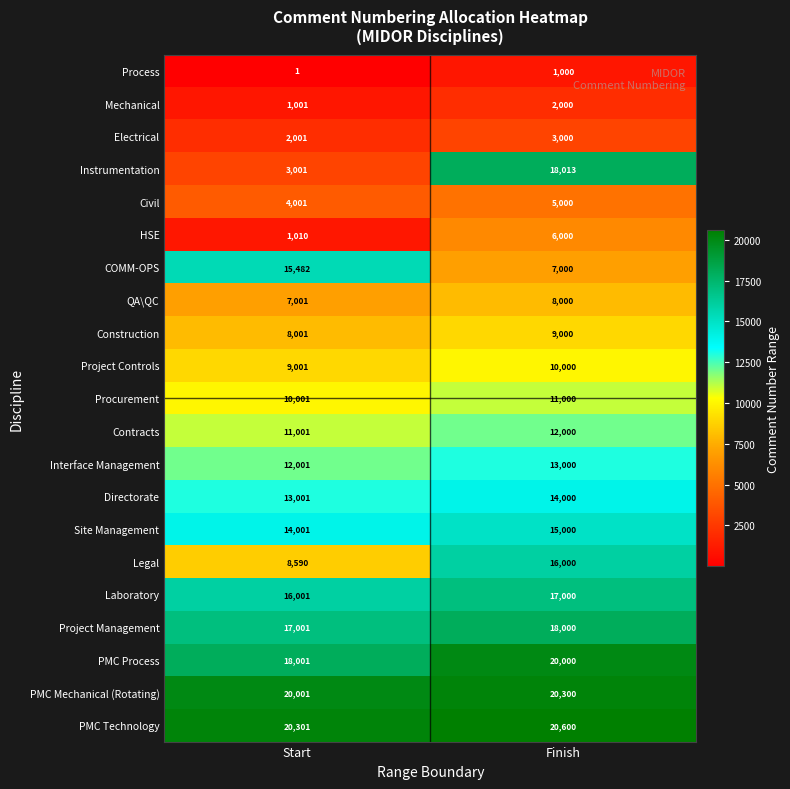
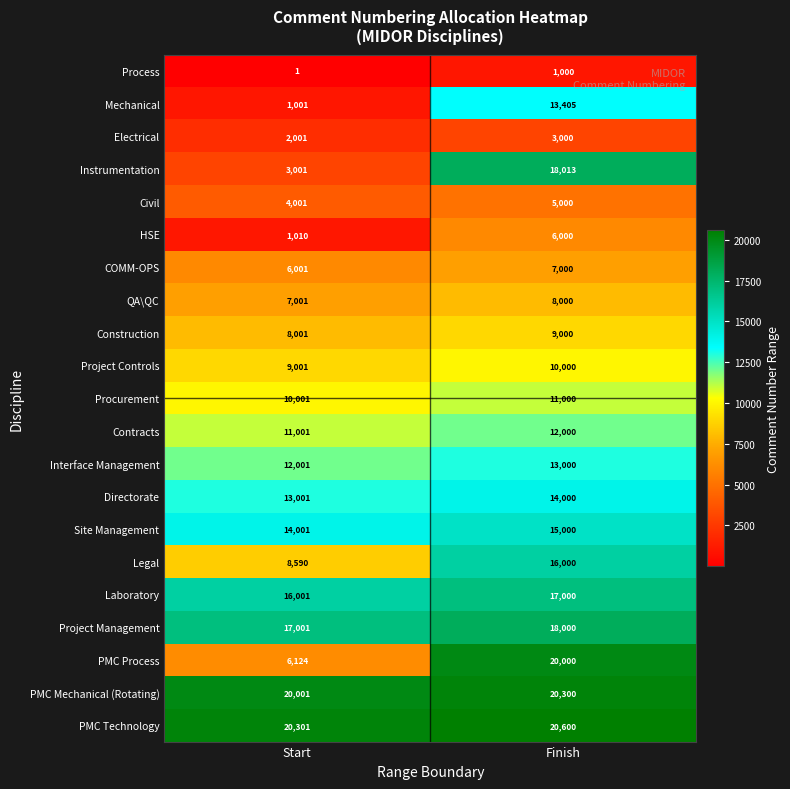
  {
    "Process": {
      "Start": "1"
    },
    "Mechanical": {
      "Start": "1,001",
-     "Finish": "2,000"
+     "Finish": "13,405"
    },
    "Electrical": {
      "Start": "2,001",
      "Finish": "3,000"
    },
    "Instrumentation": {
      "Start": "3,001",
      "Finish": "18,013"
    },
    "Civil": {
      "Start": "4,001",
      "Finish": "5,000"
    },
    "HSE": {
      "Start": "1,010",
      "Finish": "6,000"
    },
    "COMM-OPS": {
-     "Start": "15,482",
+     "Start": "6,001",
      "Finish": "7,000"
    },
    "QA\\QC": {
      "Start": "7,001",
      "Finish": "8,000"
    },
    "Construction": {
      "Start": "8,001",
      "Finish": "9,000"
    },
    "Project Controls": {
      "Start": "9,001",
      "Finish": "10,000"
    },
    "Procurement": {
      "Start": "10,001",
      "Finish": "11,000"
    },
    "Contracts": {
      "Start": "11,001",
      "Finish": "12,000"
    },
    "Interface Management": {
      "Start": "12,001",
      "Finish": "13,000"
    },
    "Directorate": {
      "Start": "13,001",
      "Finish": "14,000"
    },
    "Site Management": {
      "Start": "14,001",
      "Finish": "15,000"
    },
    "Legal": {
      "Start": "8,590",
      "Finish": "16,000"
    },
    "Laboratory": {
      "Start": "16,001",
      "Finish": "17,000"
    },
    "Project Management": {
      "Start": "17,001",
      "Finish": "18,000"
    },
    "PMC Process": {
-     "Start": "18,001",
+     "Start": "6,124",
      "Finish": "20,000"
    },
    "PMC Mechanical (Rotating)": {
      "Start": "20,001",
      "Finish": "20,300"
    },
    "PMC Technology": {
      "Start": "20,301",
      "Finish": "20,600"
    }
  }
